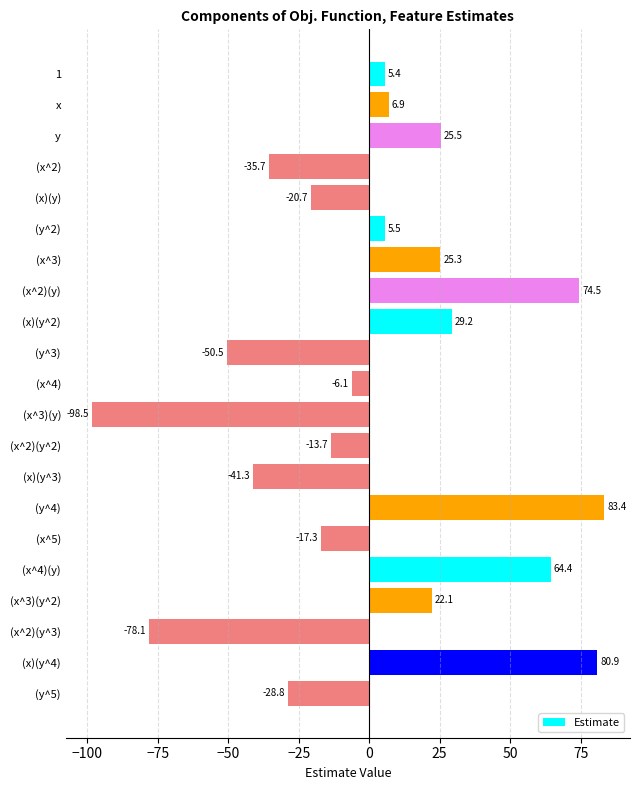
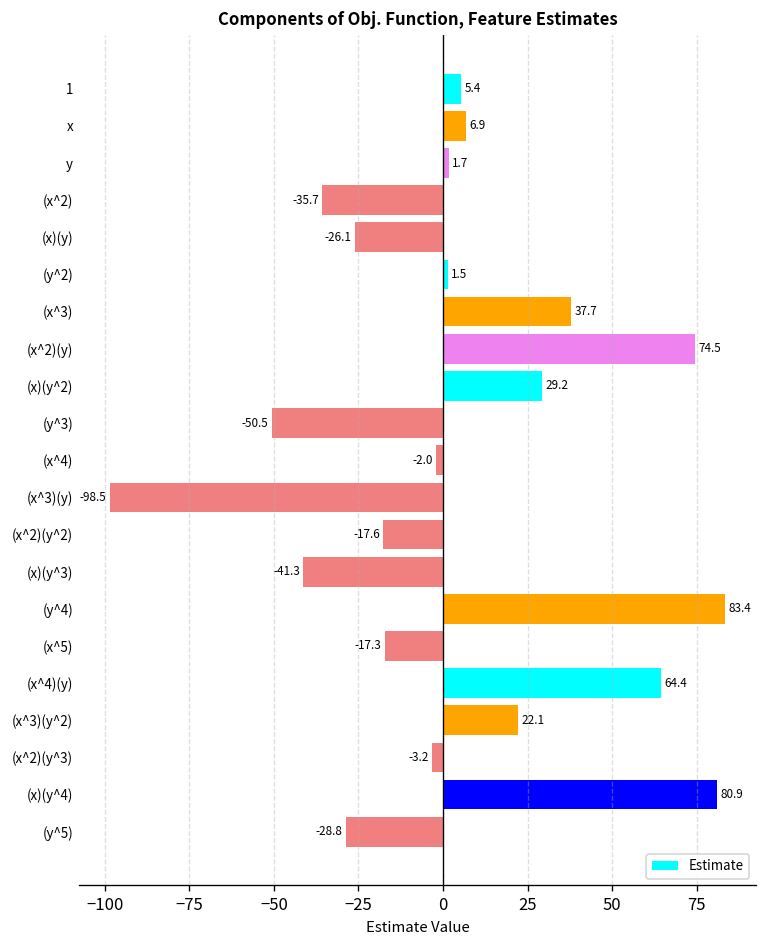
  {
    "1": 5.4,
    "x": 6.9,
-   "y": 25.5,
+   "y": 1.7,
    "(x^2)": -35.7,
-   "(x)(y)": -20.7,
-   "(y^2)": 5.5,
-   "(x^3)": 25.3,
+   "(x)(y)": -26.1,
+   "(y^2)": 1.5,
+   "(x^3)": 37.7,
    "(x^2)(y)": 74.5,
    "(x)(y^2)": 29.2,
    "(y^3)": -50.5,
-   "(x^4)": -6.1,
+   "(x^4)": -2.0,
    "(x^3)(y)": -98.5,
-   "(x^2)(y^2)": -13.7,
+   "(x^2)(y^2)": -17.6,
    "(x)(y^3)": -41.3,
    "(y^4)": 83.4,
    "(x^5)": -17.3,
    "(x^4)(y)": 64.4,
    "(x^3)(y^2)": 22.1,
-   "(x^2)(y^3)": -78.1,
+   "(x^2)(y^3)": -3.2,
    "(x)(y^4)": 80.9,
    "(y^5)": -28.8
  }
